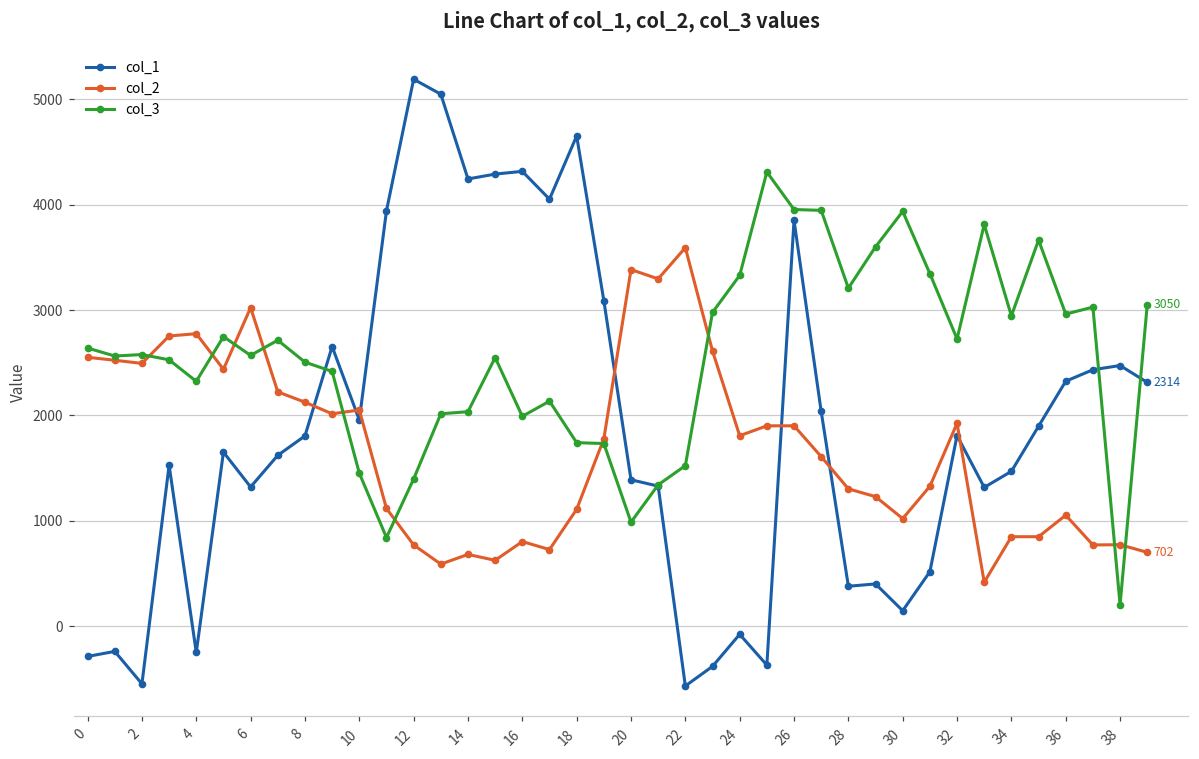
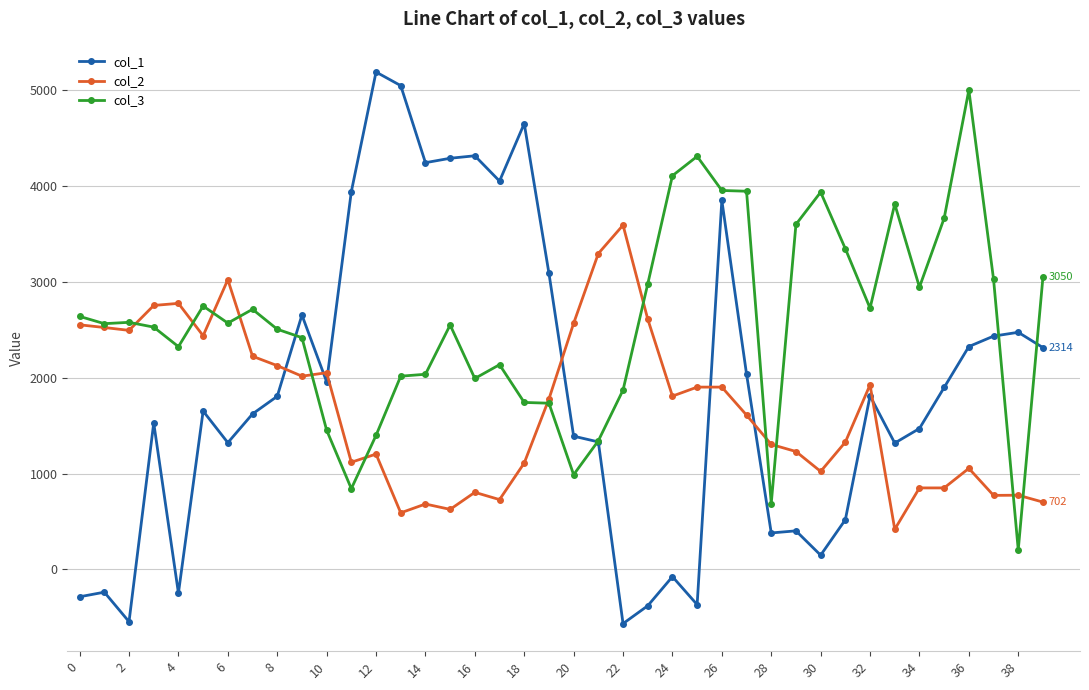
  {
    "col_1": {
      "0": -300,
      "2": -500,
      "4": -200,
      "6": 1300,
      "8": 1800,
      "10": 2000,
      "12": 5200,
      "14": 4200,
      "16": 4300,
      "18": 4700,
      "20": 1400,
      "22": -600,
      "24": -100,
      "26": 3900,
      "28": 400,
      "30": 100,
      "32": 1800,
      "34": 1500,
      "36": 2300,
      "38": 2500
    },
    "col_2": {
      "0": 2600,
      "2": 2500,
      "4": 2800,
      "6": 3000,
      "8": 2100,
      "10": 2100,
-     "12": 800,
+     "12": 1200,
      "14": 700,
      "16": 800,
      "18": 1100,
-     "20": 3400,
+     "20": 2600,
      "22": 3600,
      "24": 1800,
      "26": 1900,
      "28": 1300,
      "30": 1000,
      "32": 1900,
      "34": 900,
      "36": 1100,
      "38": 800
    },
    "col_3": {
      "0": 2600,
      "2": 2600,
      "4": 2300,
      "6": 2600,
      "8": 2500,
      "10": 1500,
      "12": 1400,
      "14": 2000,
      "16": 2000,
      "18": 1700,
      "20": 1000,
-     "22": 1500,
-     "24": 3300,
+     "22": 1900,
+     "24": 4100,
      "26": 4000,
-     "28": 3200,
+     "28": 700,
      "30": 3900,
      "32": 2700,
      "34": 2900,
-     "36": 3000,
+     "36": 5000,
      "38": 200
    }
  }
